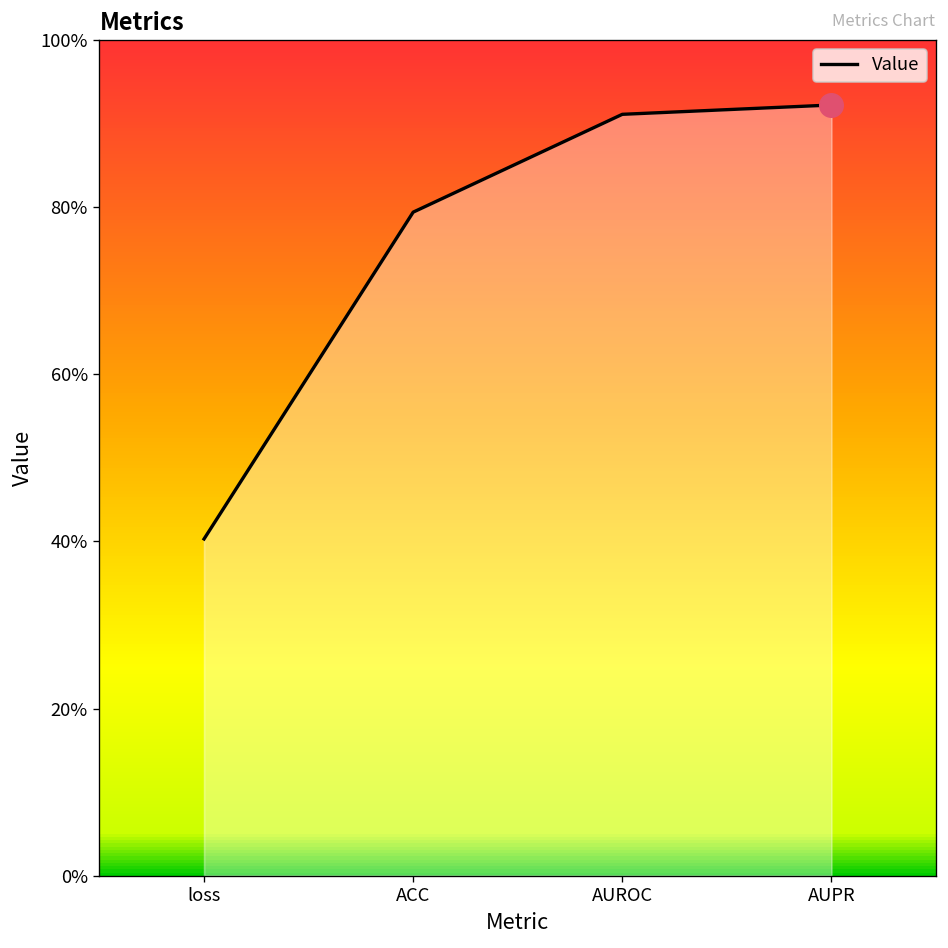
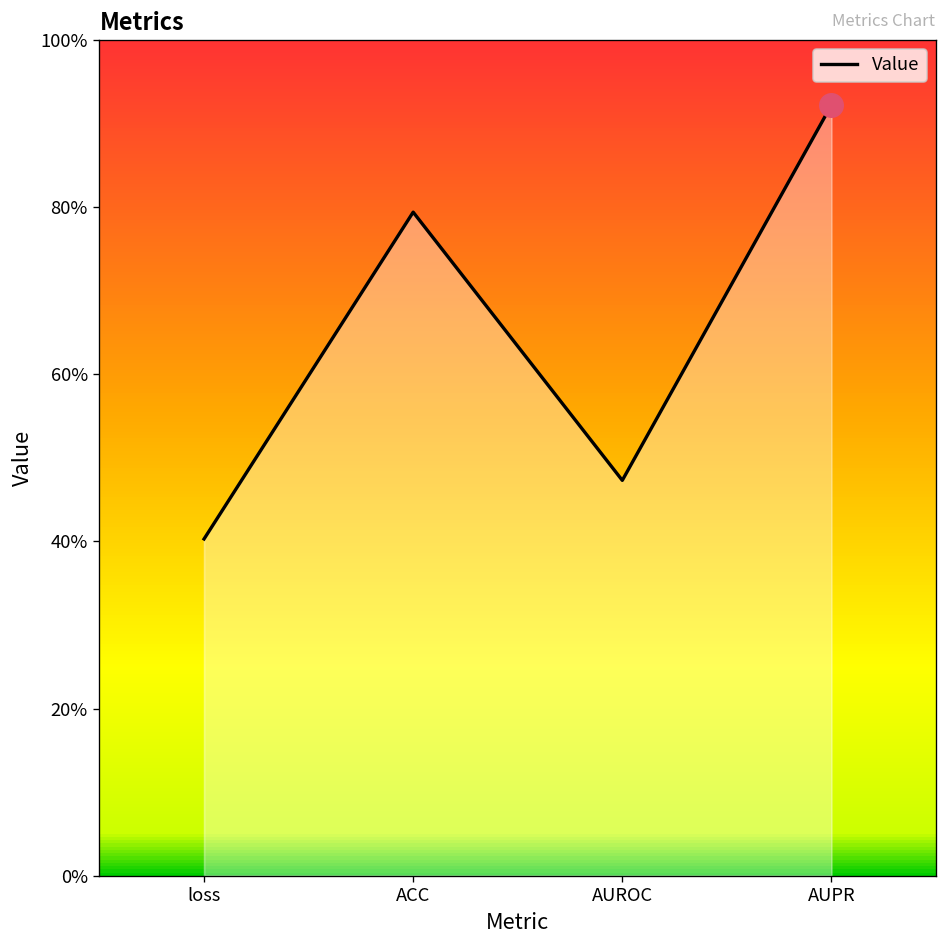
  {
    "Value": {
      "loss": "40%",
      "ACC": "79%",
-     "AUROC": "91%"
+     "AUROC": "47%"
    }
  }
